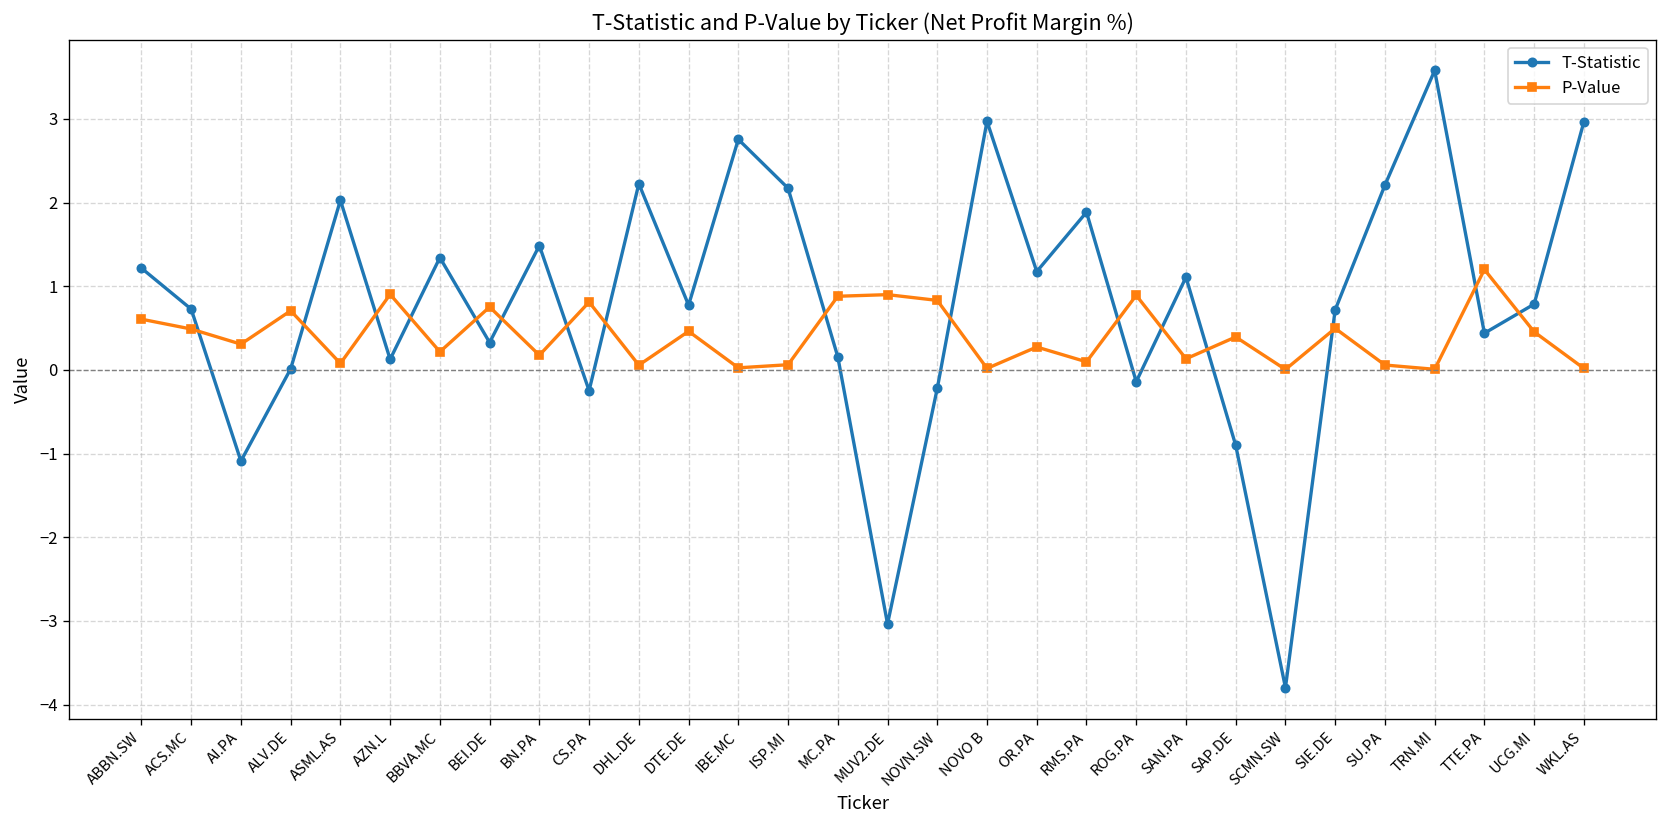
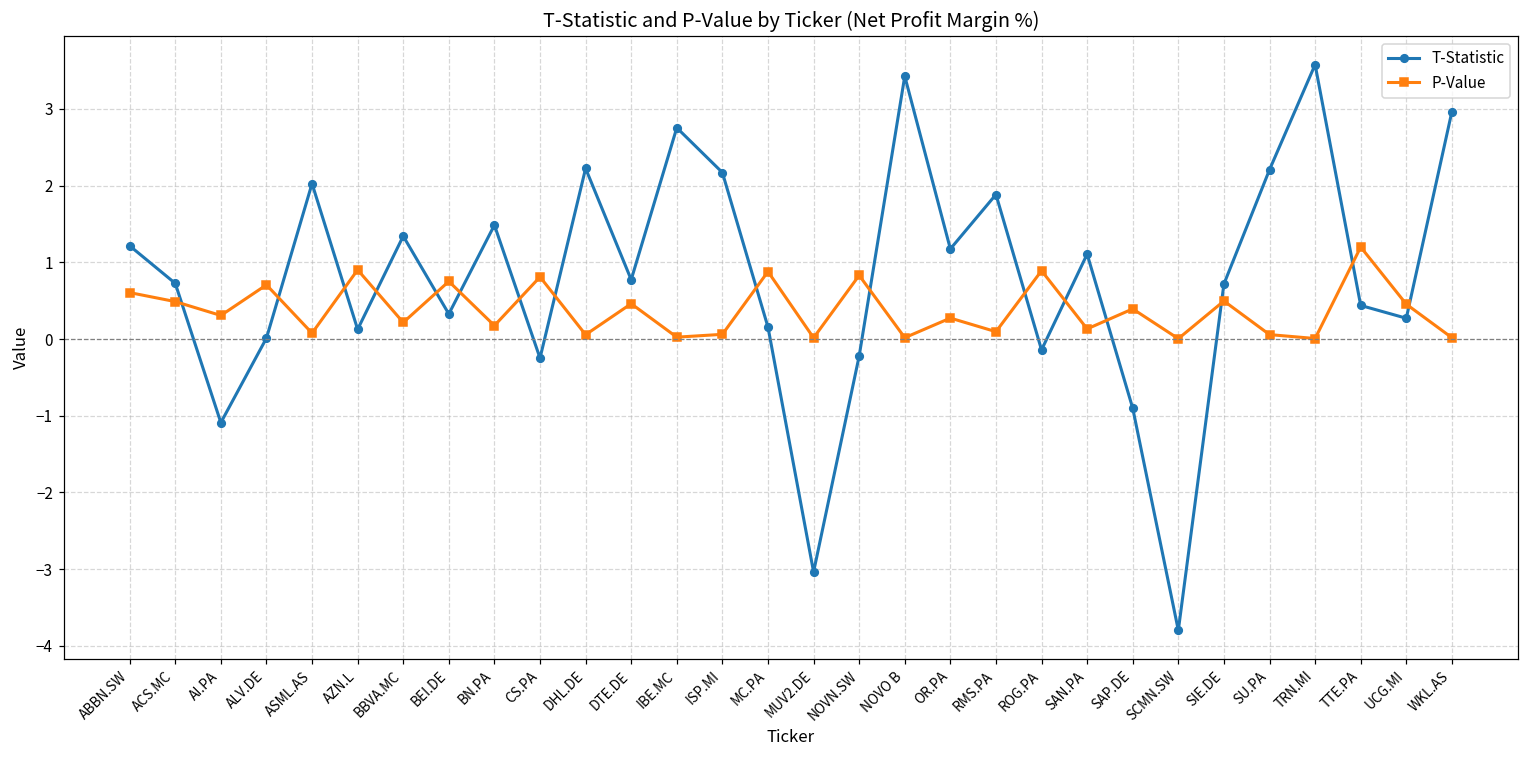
  {
    "T-Statistic": {
      "ABBN.SW": 1.2,
      "ACS.MC": 0.7,
      "AI.PA": -1.1,
      "ALV.DE": 0.0,
      "ASML.AS": 2.0,
      "AZN.L": 0.1,
      "BBVA.MC": 1.3,
      "BEI.DE": 0.3,
      "BN.PA": 1.5,
      "CS.PA": -0.2,
      "DHL.DE": 2.2,
      "DTE.DE": 0.8,
      "IBE.MC": 2.8,
      "ISP.MI": 2.2,
      "MC.PA": 0.2,
      "MUV2.DE": -3.0,
      "NOVN.SW": -0.2,
-     "NOVO B": 3.0,
+     "NOVO B": 3.4,
      "OR.PA": 1.2,
      "RMS.PA": 1.9,
      "ROG.PA": -0.1,
      "SAN.PA": 1.1,
      "SAP.DE": -0.9,
      "SCMN.SW": -3.8,
      "SIE.DE": 0.7,
      "SU.PA": 2.2,
      "TRN.MI": 3.6,
      "TTE.PA": 0.4,
-     "UCG.MI": 0.8,
+     "UCG.MI": 0.3,
      "WKL.AS": 3.0
    },
    "P-Value": {
      "ABBN.SW": 0.6,
      "ACS.MC": 0.5,
      "AI.PA": 0.3,
      "ALV.DE": 0.7,
      "ASML.AS": 0.1,
      "AZN.L": 0.9,
      "BBVA.MC": 0.2,
      "BEI.DE": 0.8,
      "BN.PA": 0.2,
      "CS.PA": 0.8,
      "DHL.DE": 0.1,
      "DTE.DE": 0.5,
      "IBE.MC": 0.0,
      "ISP.MI": 0.1,
      "MC.PA": 0.9,
-     "MUV2.DE": 0.9,
+     "MUV2.DE": 0.0,
      "NOVN.SW": 0.8,
      "NOVO B": 0.0,
      "OR.PA": 0.3,
      "RMS.PA": 0.1,
      "ROG.PA": 0.9,
      "SAN.PA": 0.1,
      "SAP.DE": 0.4,
      "SCMN.SW": 0.0,
      "SIE.DE": 0.5,
      "SU.PA": 0.1,
      "TRN.MI": 0.0,
      "TTE.PA": 1.2,
      "UCG.MI": 0.5,
      "WKL.AS": 0.0
    }
  }
